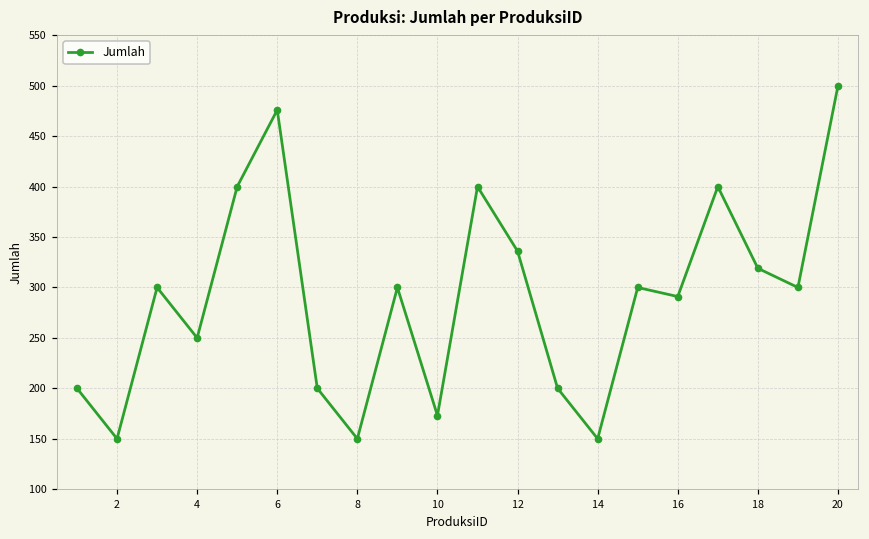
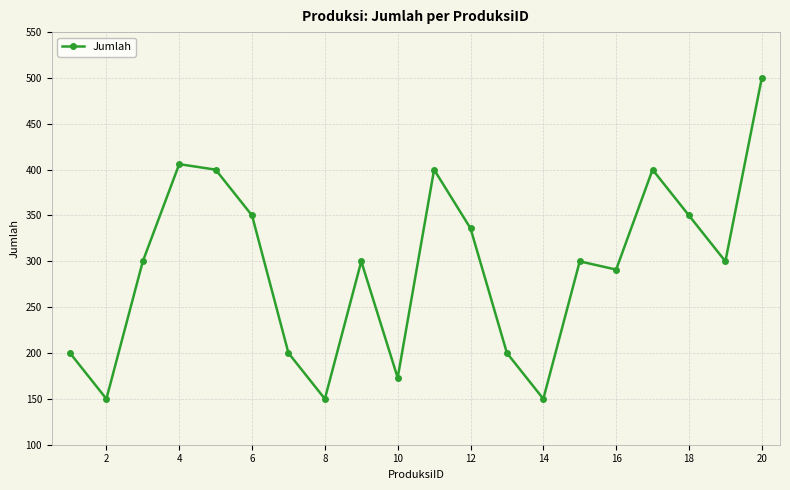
  {
    "2": 150,
-   "4": 250,
-   "6": 480,
+   "4": 410,
+   "6": 350,
    "8": 150,
    "10": 170,
    "12": 340,
    "14": 150,
    "16": 290,
-   "18": 320,
+   "18": 350,
    "20": 500
  }
